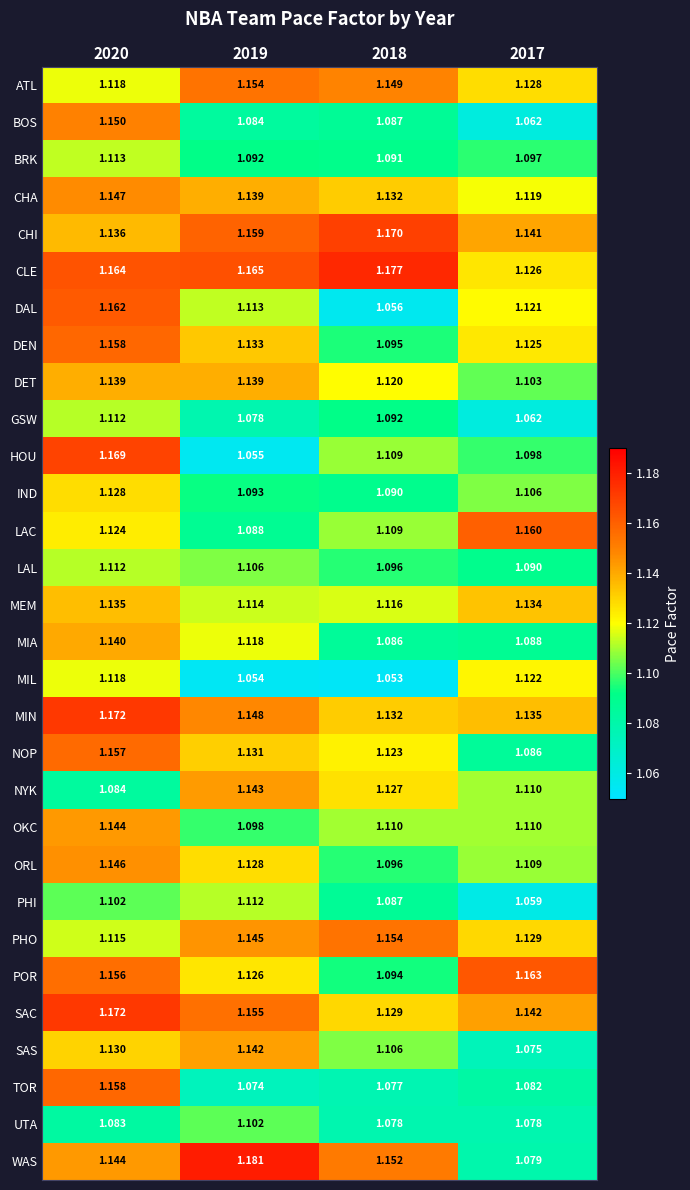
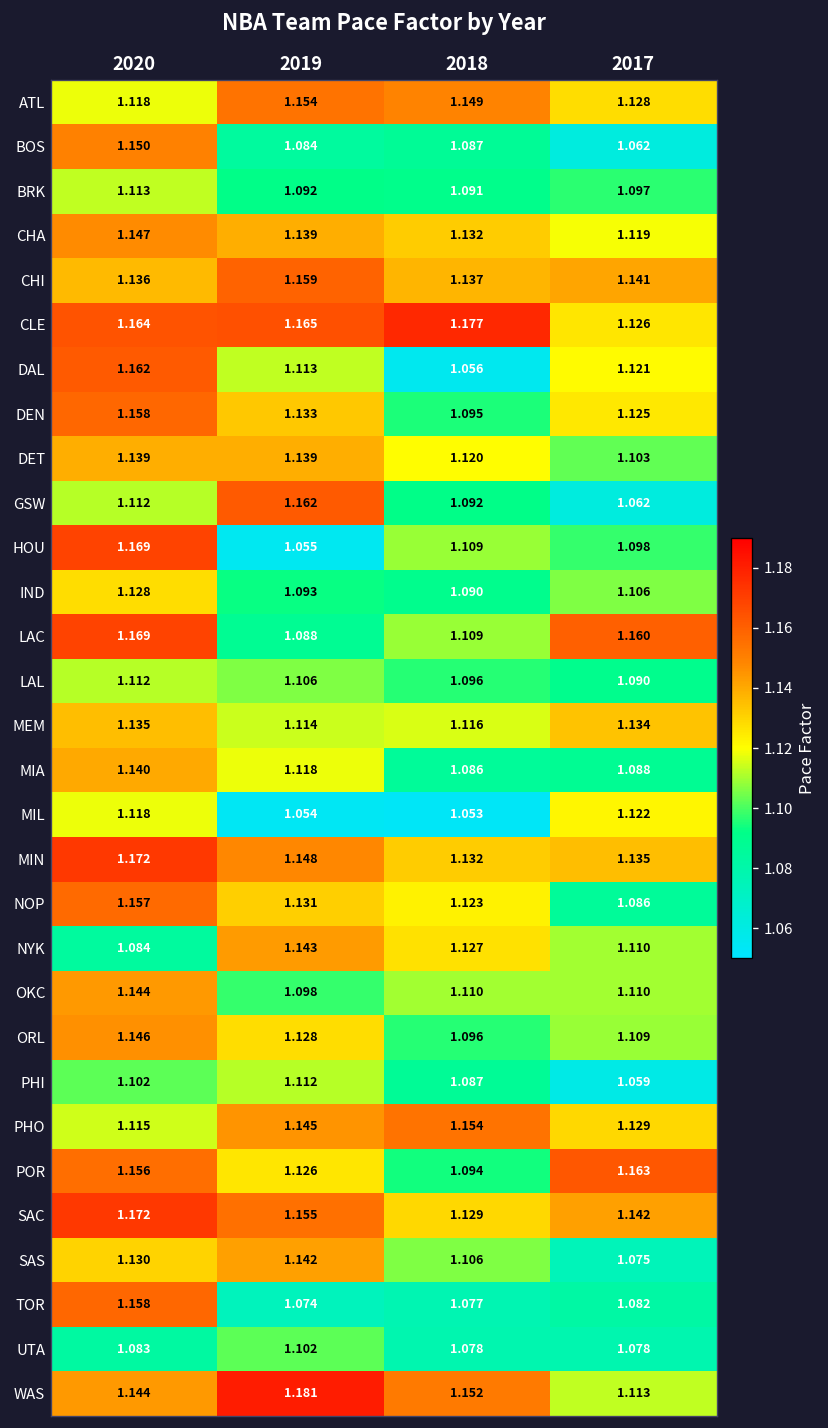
  {
    "ATL": {
      "2020": 1.118,
      "2019": 1.154,
      "2018": 1.149,
      "2017": 1.128
    },
    "BOS": {
      "2020": 1.150,
      "2019": 1.084,
      "2018": 1.087,
      "2017": 1.062
    },
    "BRK": {
      "2020": 1.113,
      "2019": 1.092,
      "2018": 1.091,
      "2017": 1.097
    },
    "CHA": {
      "2020": 1.147,
      "2019": 1.139,
      "2018": 1.132,
      "2017": 1.119
    },
    "CHI": {
      "2020": 1.136,
      "2019": 1.159,
-     "2018": 1.170,
+     "2018": 1.137,
      "2017": 1.141
    },
    "CLE": {
      "2020": 1.164,
      "2019": 1.165,
      "2018": 1.177,
      "2017": 1.126
    },
    "DAL": {
      "2020": 1.162,
      "2019": 1.113,
      "2018": 1.056,
      "2017": 1.121
    },
    "DEN": {
      "2020": 1.158,
      "2019": 1.133,
      "2018": 1.095,
      "2017": 1.125
    },
    "DET": {
      "2020": 1.139,
      "2019": 1.139,
      "2018": 1.120,
      "2017": 1.103
    },
    "GSW": {
      "2020": 1.112,
-     "2019": 1.078,
+     "2019": 1.162,
      "2018": 1.092,
      "2017": 1.062
    },
    "HOU": {
      "2020": 1.169,
      "2019": 1.055,
      "2018": 1.109,
      "2017": 1.098
    },
    "IND": {
      "2020": 1.128,
      "2019": 1.093,
      "2018": 1.090,
      "2017": 1.106
    },
    "LAC": {
-     "2020": 1.124,
+     "2020": 1.169,
      "2019": 1.088,
      "2018": 1.109,
      "2017": 1.160
    },
    "LAL": {
      "2020": 1.112,
      "2019": 1.106,
      "2018": 1.096,
      "2017": 1.090
    },
    "MEM": {
      "2020": 1.135,
      "2019": 1.114,
      "2018": 1.116,
      "2017": 1.134
    },
    "MIA": {
      "2020": 1.140,
      "2019": 1.118,
      "2018": 1.086,
      "2017": 1.088
    },
    "MIL": {
      "2020": 1.118,
      "2019": 1.054,
      "2018": 1.053,
      "2017": 1.122
    },
    "MIN": {
      "2020": 1.172,
      "2019": 1.148,
      "2018": 1.132,
      "2017": 1.135
    },
    "NOP": {
      "2020": 1.157,
      "2019": 1.131,
      "2018": 1.123,
      "2017": 1.086
    },
    "NYK": {
      "2020": 1.084,
      "2019": 1.143,
      "2018": 1.127,
      "2017": 1.110
    },
    "OKC": {
      "2020": 1.144,
      "2019": 1.098,
      "2018": 1.110,
      "2017": 1.110
    },
    "ORL": {
      "2020": 1.146,
      "2019": 1.128,
      "2018": 1.096,
      "2017": 1.109
    },
    "PHI": {
      "2020": 1.102,
      "2019": 1.112,
      "2018": 1.087,
      "2017": 1.059
    },
    "PHO": {
      "2020": 1.115,
      "2019": 1.145,
      "2018": 1.154,
      "2017": 1.129
    },
    "POR": {
      "2020": 1.156,
      "2019": 1.126,
      "2018": 1.094,
      "2017": 1.163
    },
    "SAC": {
      "2020": 1.172,
      "2019": 1.155,
      "2018": 1.129,
      "2017": 1.142
    },
    "SAS": {
      "2020": 1.130,
      "2019": 1.142,
      "2018": 1.106,
      "2017": 1.075
    },
    "TOR": {
      "2020": 1.158,
      "2019": 1.074,
      "2018": 1.077,
      "2017": 1.082
    },
    "UTA": {
      "2020": 1.083,
      "2019": 1.102,
      "2018": 1.078,
      "2017": 1.078
    },
    "WAS": {
      "2020": 1.144,
      "2019": 1.181,
      "2018": 1.152,
-     "2017": 1.079
+     "2017": 1.113
    }
  }
